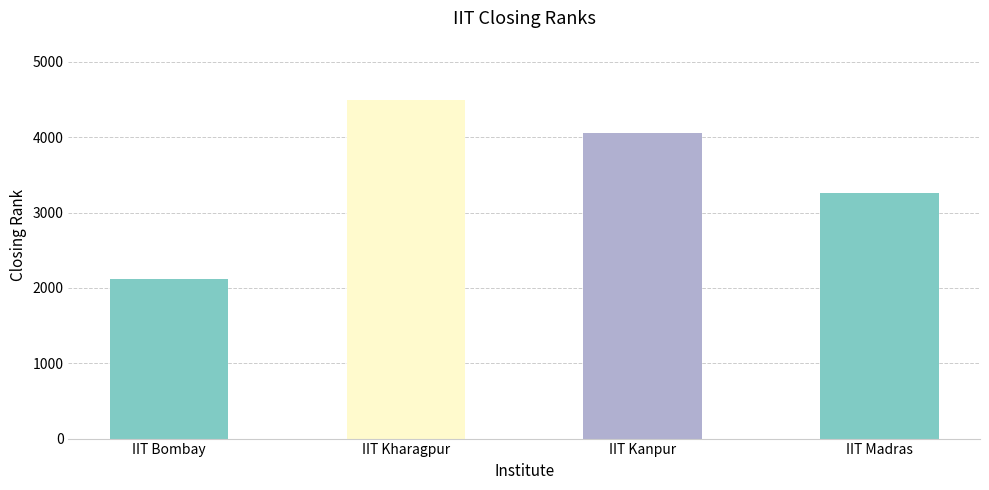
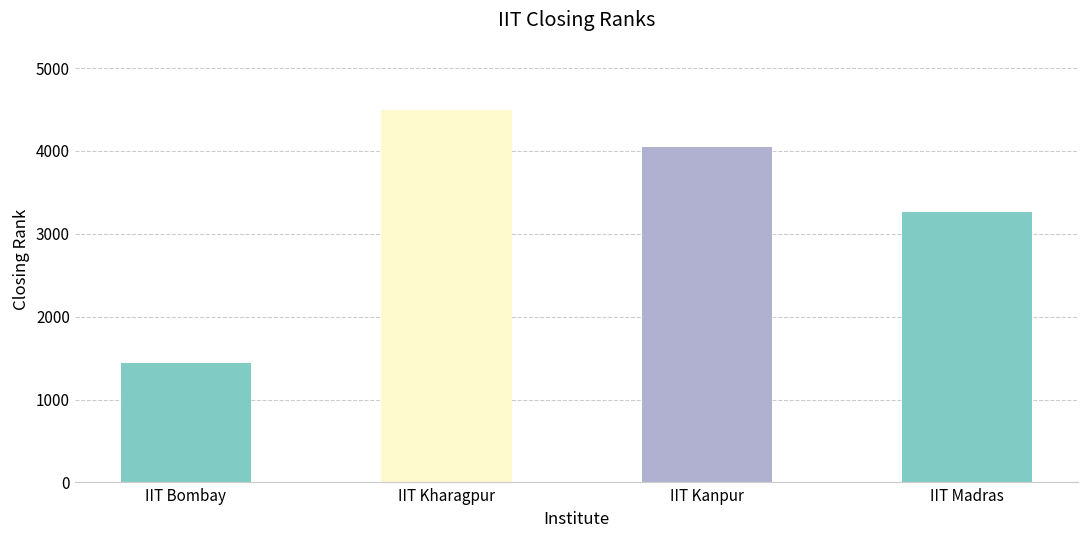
  {
-   "IIT Bombay": 2100,
+   "IIT Bombay": 1400,
    "IIT Kharagpur": 4500,
    "IIT Kanpur": 4100,
    "IIT Madras": 3300
  }
